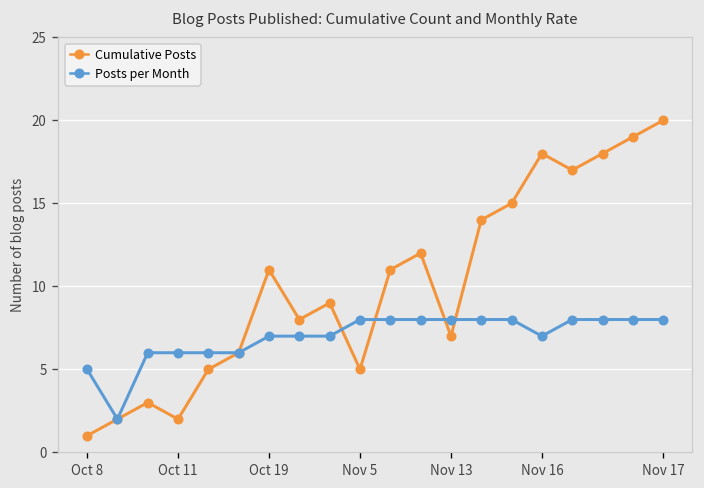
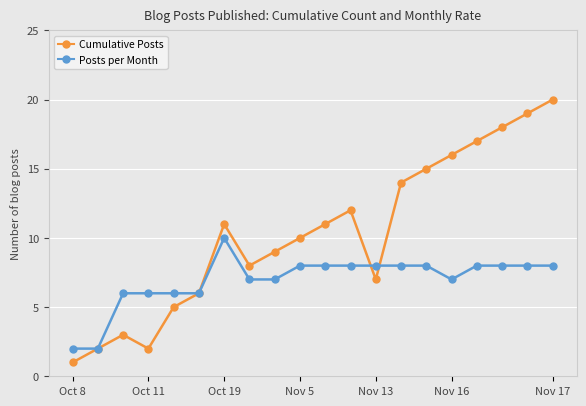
  {
    "Cumulative Posts": {
      "Oct 8": 1,
      "Oct 11": 2,
      "Oct 19": 11,
-     "Nov 5": 5,
+     "Nov 5": 10,
      "Nov 13": 7,
-     "Nov 16": 18,
+     "Nov 16": 16,
      "Nov 17": 20
    },
    "Posts per Month": {
-     "Oct 8": 5,
+     "Oct 8": 2,
      "Oct 11": 6,
-     "Oct 19": 7,
+     "Oct 19": 10,
      "Nov 5": 8,
      "Nov 13": 8,
      "Nov 16": 7,
      "Nov 17": 8
    }
  }
